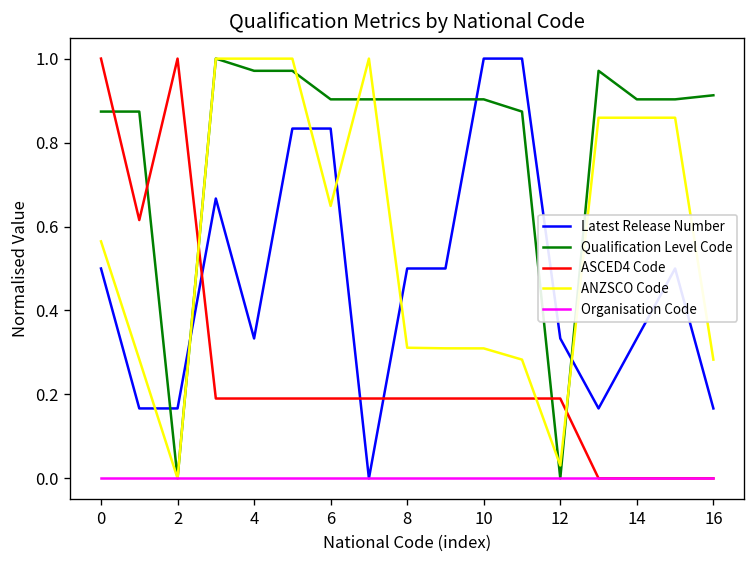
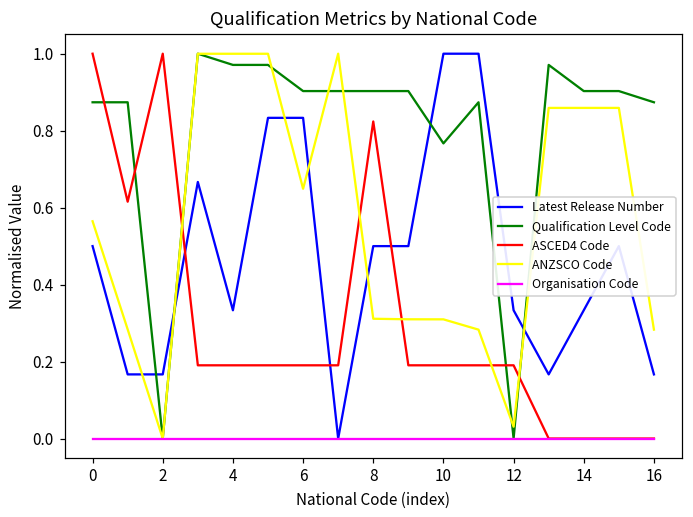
  {
    "Latest Release Number": {
      "0": 0.50,
      "2": 0.17,
      "4": 0.33,
      "6": 0.83,
      "8": 0.50,
      "10": 1.00,
      "12": 0.33,
      "14": 0.33,
      "16": 0.17
    },
    "Qualification Level Code": {
      "0": 0.87,
      "4": 0.97,
      "6": 0.90,
      "8": 0.90,
-     "10": 0.90,
+     "10": 0.77,
      "14": 0.90,
-     "16": 0.91
+     "16": 0.87
    },
    "ASCED4 Code": {
      "0": 1.00,
      "2": 1.00,
      "4": 0.19,
      "6": 0.19,
-     "8": 0.19,
+     "8": 0.82,
      "10": 0.19,
      "12": 0.19
    },
    "ANZSCO Code": {
      "0": 0.56,
      "4": 1.00,
      "6": 0.65,
      "8": 0.31,
      "10": 0.31,
      "12": 0.03,
      "14": 0.86,
      "16": 0.28
    },
    "Organisation Code": {
      "0": 0.00,
      "4": 0.00,
      "6": 0.00,
      "8": 0.00,
      "10": 0.00
    }
  }
